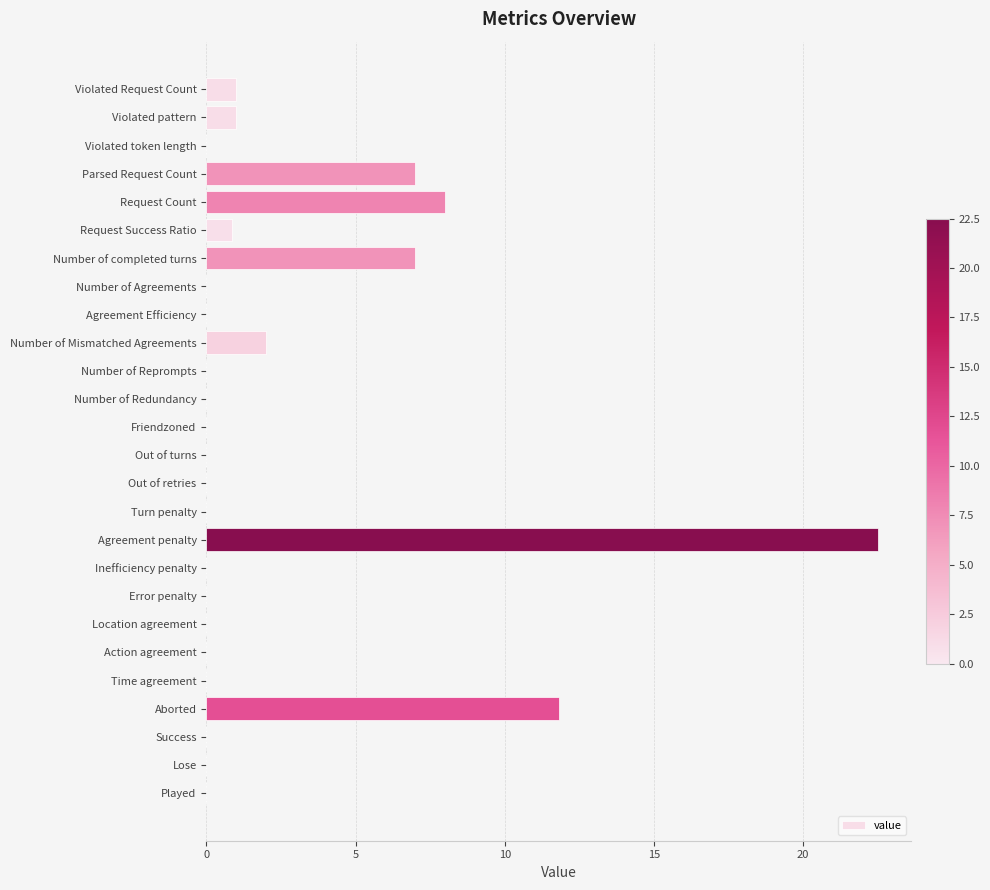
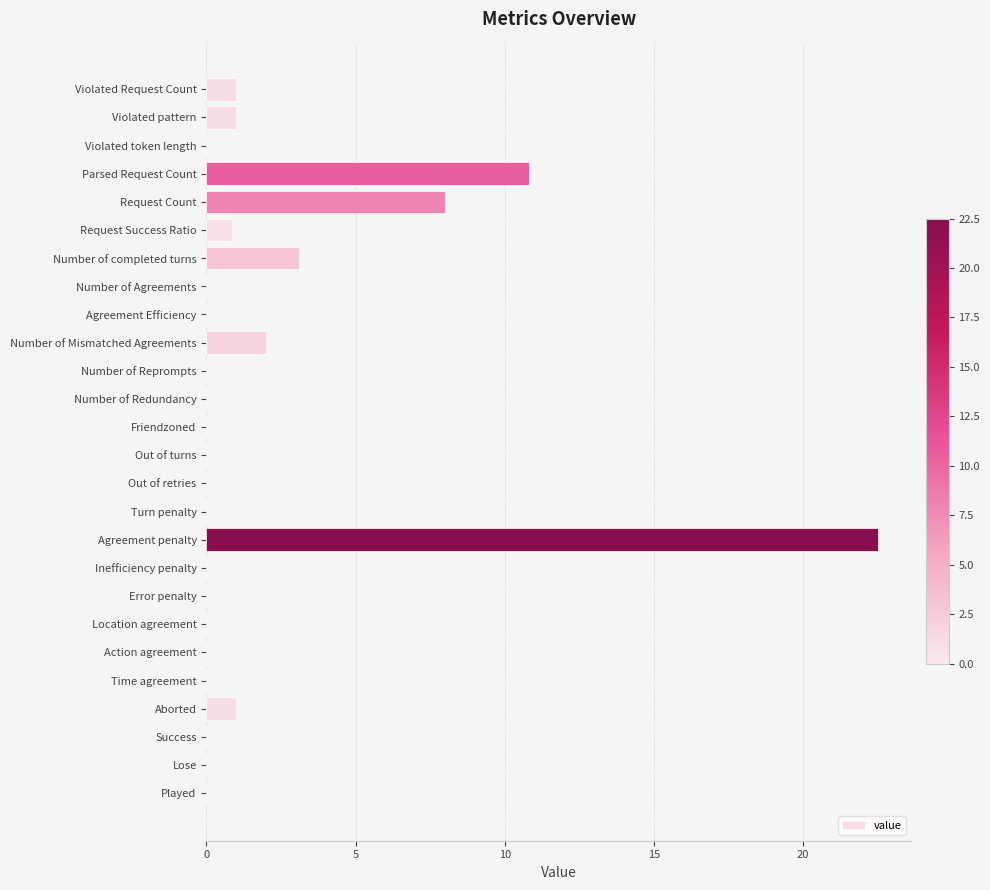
  {
    "Violated Request Count": 1.0,
    "Violated pattern": 1.0,
    "Violated token length": 0.0,
-   "Parsed Request Count": 7.0,
+   "Parsed Request Count": 10.8,
    "Request Count": 8.0,
    "Request Success Ratio": 0.9,
-   "Number of completed turns": 7.0,
+   "Number of completed turns": 3.1,
    "Number of Agreements": 0.0,
    "Agreement Efficiency": 0.0,
    "Number of Mismatched Agreements": 2.0,
    "Number of Reprompts": 0.0,
    "Number of Redundancy": 0.0,
    "Friendzoned": 0.0,
    "Out of turns": 0.0,
    "Out of retries": 0.0,
    "Turn penalty": 0.0,
    "Agreement penalty": 22.5,
    "Inefficiency penalty": 0.0,
    "Error penalty": 0.0,
    "Location agreement": 0.0,
    "Action agreement": 0.0,
    "Time agreement": 0.0,
-   "Aborted": 11.8,
+   "Aborted": 1.0,
    "Success": 0.0,
    "Lose": 0.0,
    "Played": 0.0
  }
